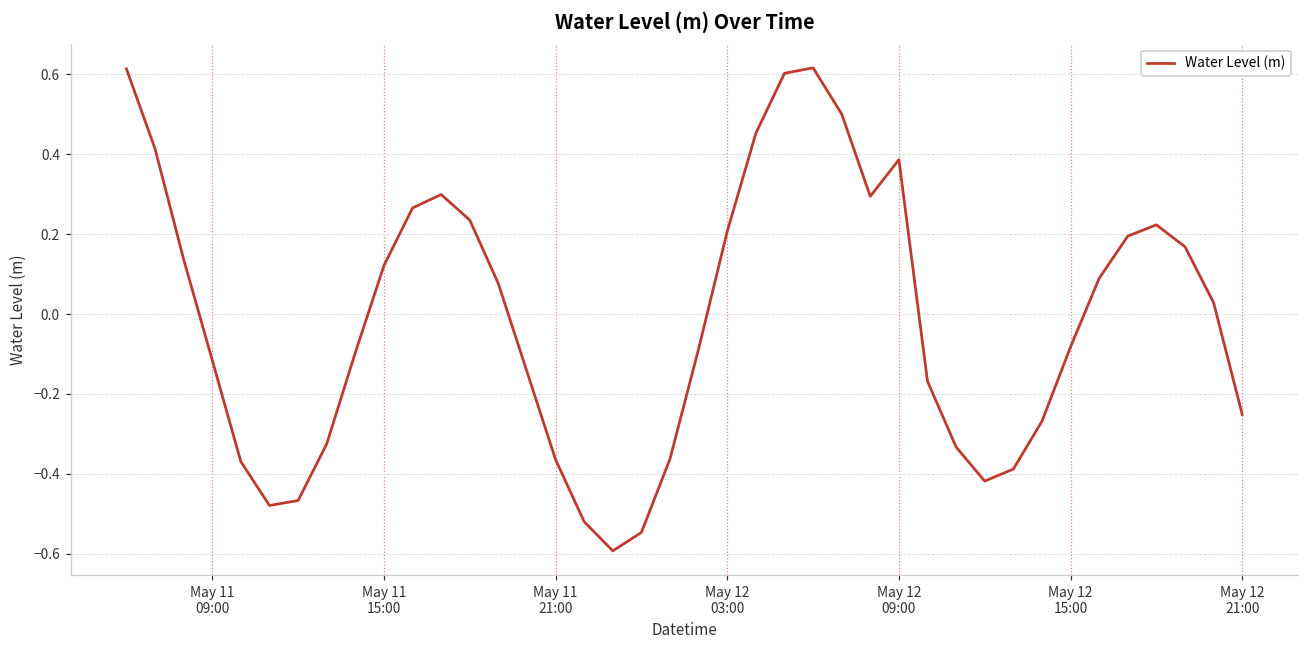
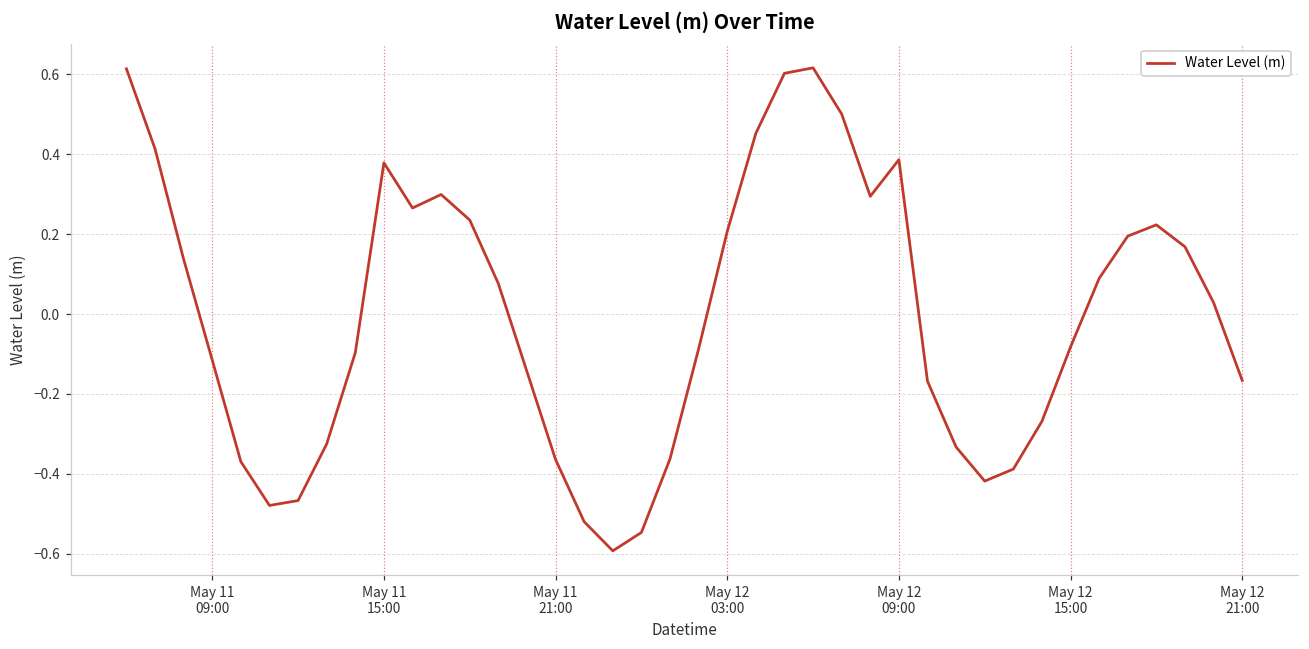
  {
    "May 11 09:00": -0.12,
-   "May 11 15:00": 0.12,
+   "May 11 15:00": 0.38,
    "May 11 21:00": -0.36,
    "May 12 03:00": 0.21,
    "May 12 09:00": 0.39,
    "May 12 15:00": -0.08,
-   "May 12 21:00": -0.25
+   "May 12 21:00": -0.17
  }
